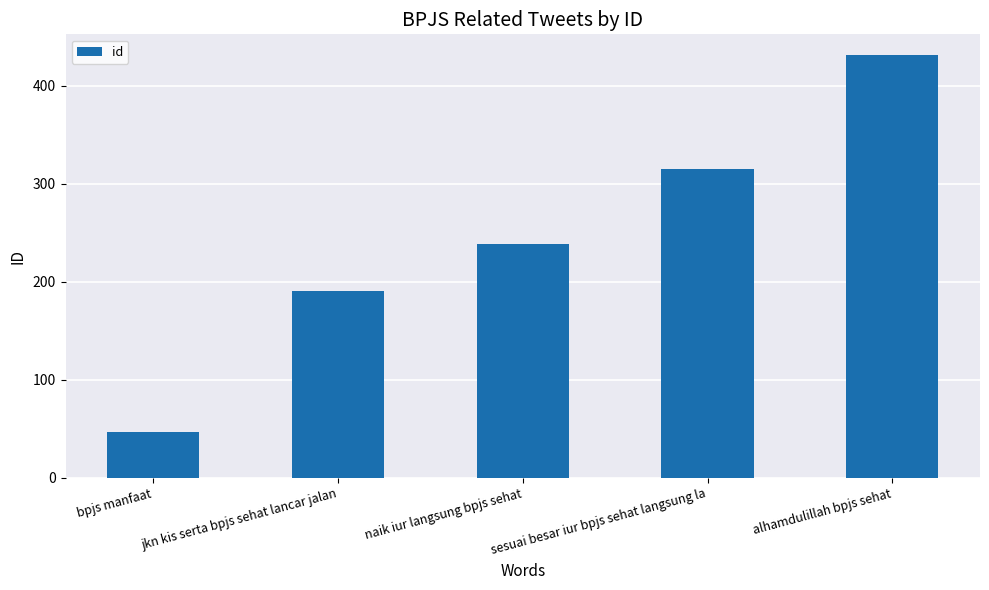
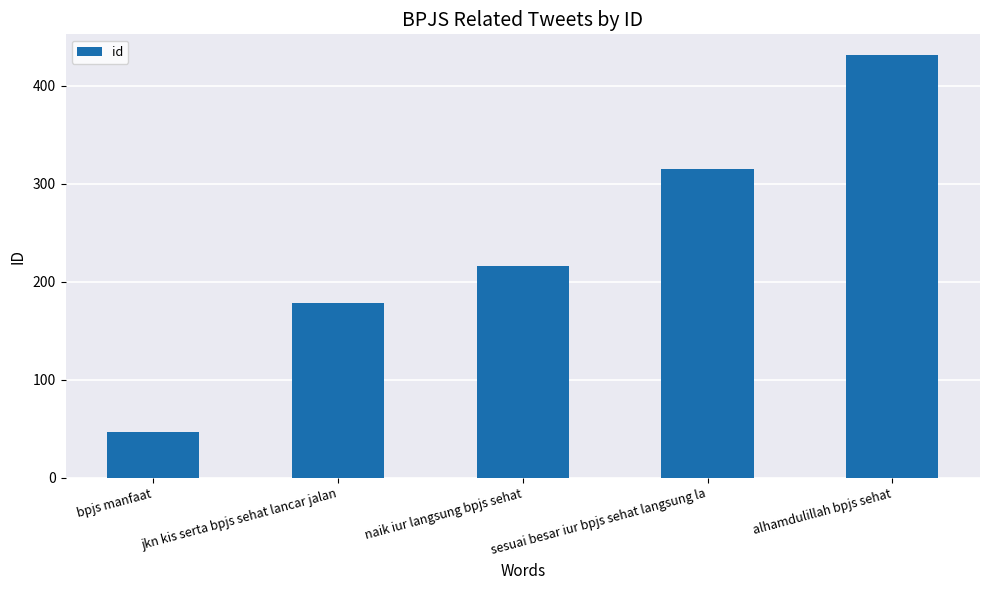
  {
    "bpjs manfaat": 50,
-   "jkn kis serta bpjs sehat lancar jalan": 190,
-   "naik iur langsung bpjs sehat": 240,
+   "jkn kis serta bpjs sehat lancar jalan": 180,
+   "naik iur langsung bpjs sehat": 220,
    "sesuai besar iur bpjs sehat langsung la": 320,
    "alhamdulillah bpjs sehat": 430
  }
